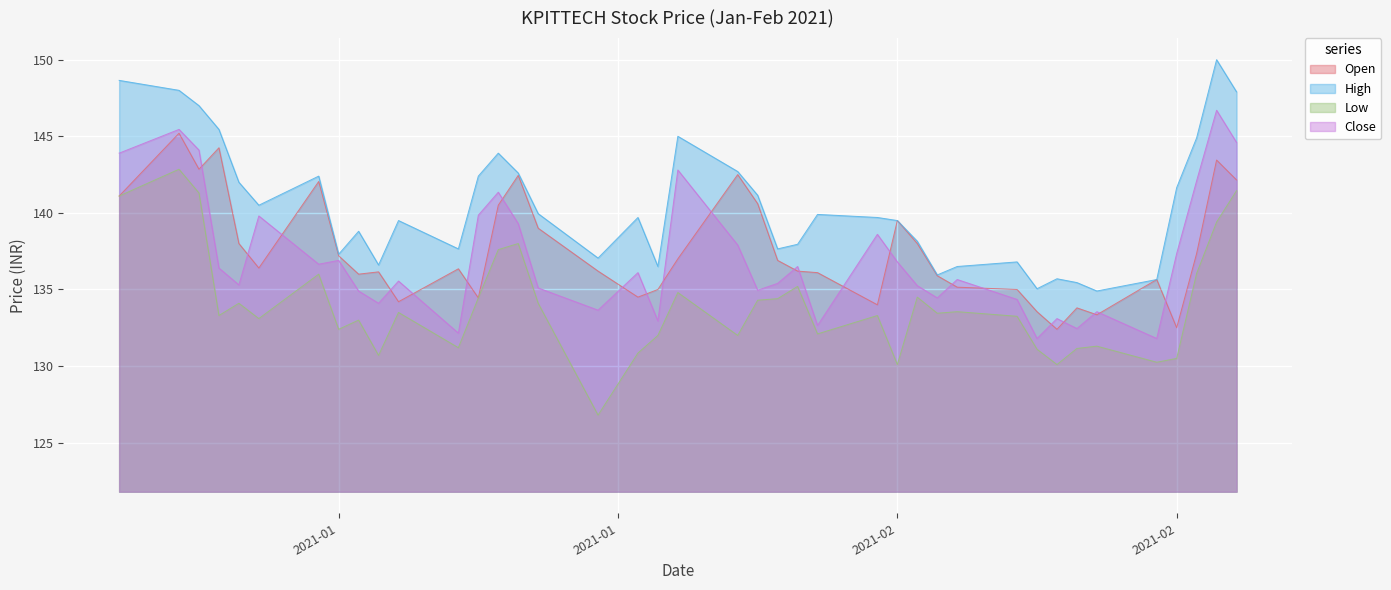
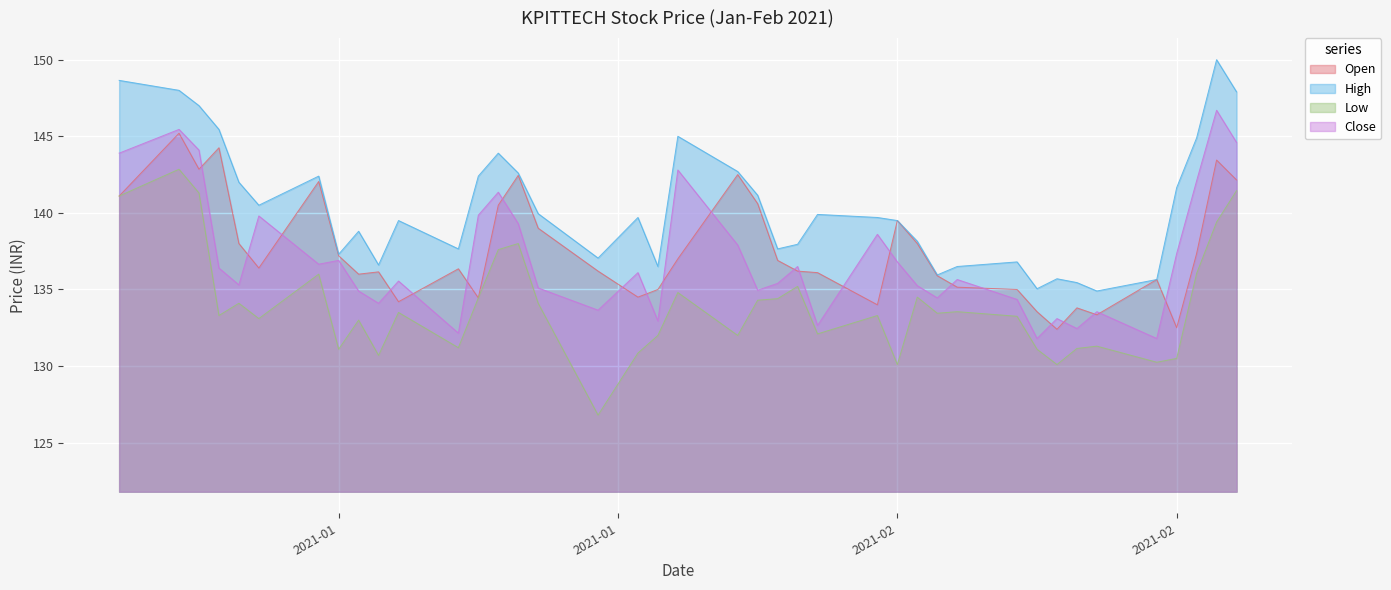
  {
    "Low": {
-     "2021-01": 132.4
+     "2021-01": 131.1
    },
    "Close": {
      "2021-01": 136.9
    }
  }
